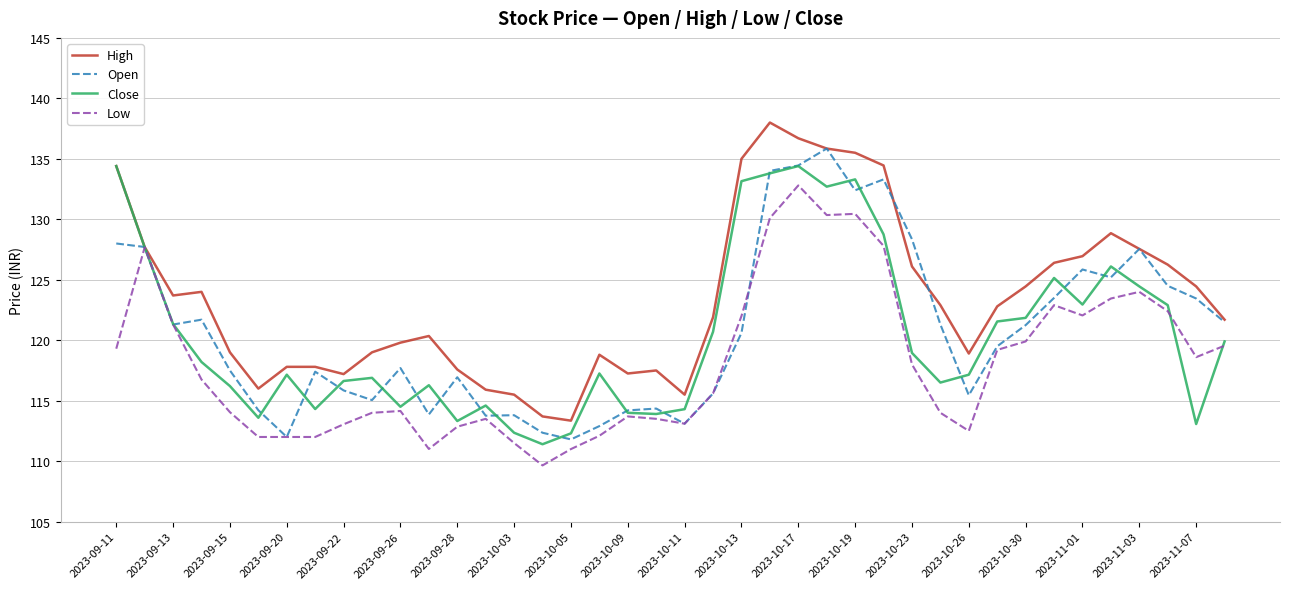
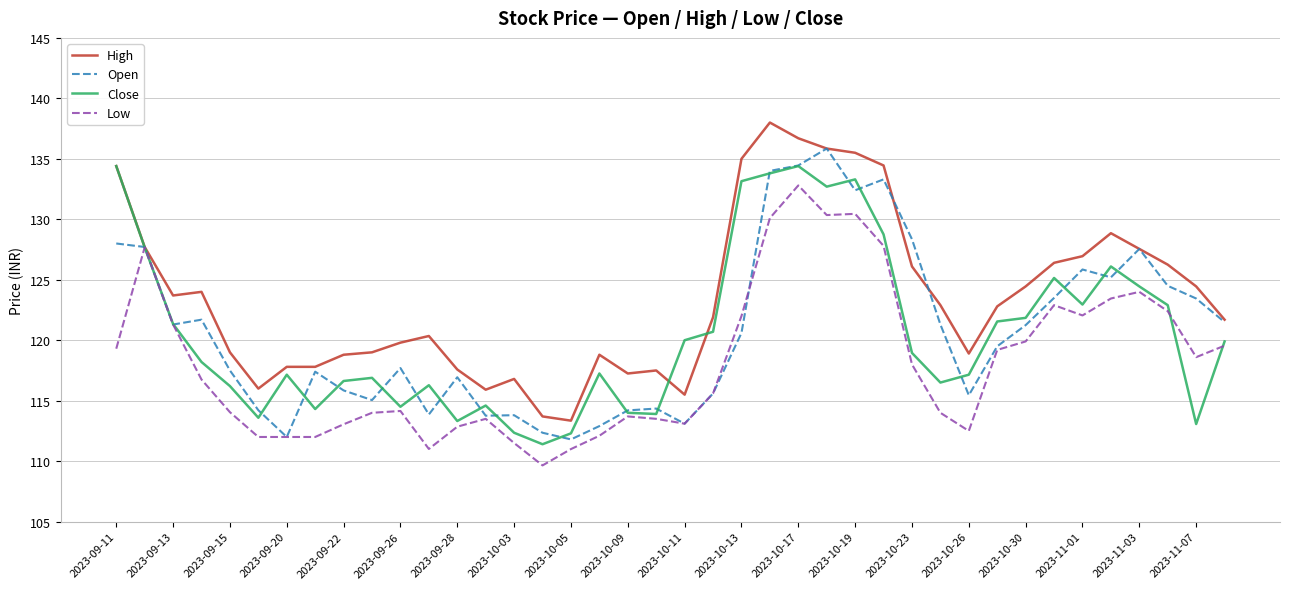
  {
    "High": {
      "2023-09-13": 123.7,
      "2023-09-15": 119.0,
      "2023-09-20": 117.8,
-     "2023-09-22": 117.2,
+     "2023-09-22": 118.8,
      "2023-09-26": 119.8,
      "2023-09-28": 117.6,
-     "2023-10-03": 115.5,
+     "2023-10-03": 116.8,
      "2023-10-05": 113.4,
      "2023-10-09": 117.3,
      "2023-10-11": 115.5,
      "2023-10-13": 135.0,
      "2023-10-17": 136.7,
      "2023-10-19": 135.5,
      "2023-10-23": 126.1,
      "2023-10-26": 118.9,
      "2023-10-30": 124.5,
      "2023-11-01": 127.0,
      "2023-11-07": 124.5
    },
    "Open": {
      "2023-09-11": 128.0,
      "2023-09-15": 117.5,
      "2023-09-22": 115.9,
      "2023-09-26": 117.7,
      "2023-09-28": 116.9,
      "2023-10-03": 113.8,
      "2023-10-05": 111.8,
      "2023-10-13": 120.6,
      "2023-10-19": 132.4,
      "2023-10-23": 128.4,
      "2023-10-26": 115.5,
      "2023-10-30": 121.3,
      "2023-11-01": 125.9,
      "2023-11-07": 123.5
    },
    "Close": {
      "2023-09-15": 116.2,
      "2023-09-20": 117.2,
      "2023-09-22": 116.6,
      "2023-09-26": 114.5,
      "2023-09-28": 113.3,
      "2023-10-03": 112.4,
      "2023-10-05": 112.3,
-     "2023-10-11": 114.3,
+     "2023-10-11": 120.0,
      "2023-10-13": 133.2,
      "2023-10-19": 133.3,
      "2023-10-23": 119.0,
      "2023-10-26": 117.2,
      "2023-10-30": 121.9,
      "2023-11-01": 123.0,
      "2023-11-03": 124.5,
      "2023-11-07": 113.1
    },
    "Low": {
      "2023-09-11": 119.3,
      "2023-09-15": 114.1,
      "2023-09-22": 113.1,
      "2023-09-26": 114.2,
      "2023-09-28": 112.9,
      "2023-10-03": 111.5,
      "2023-10-05": 111.0,
      "2023-10-09": 113.7,
      "2023-10-13": 122.0,
      "2023-10-17": 132.8,
      "2023-10-19": 130.5,
      "2023-10-23": 118.0,
      "2023-10-26": 112.5,
      "2023-10-30": 119.9,
      "2023-11-01": 122.1,
      "2023-11-03": 124.0,
      "2023-11-07": 118.6
    }
  }
